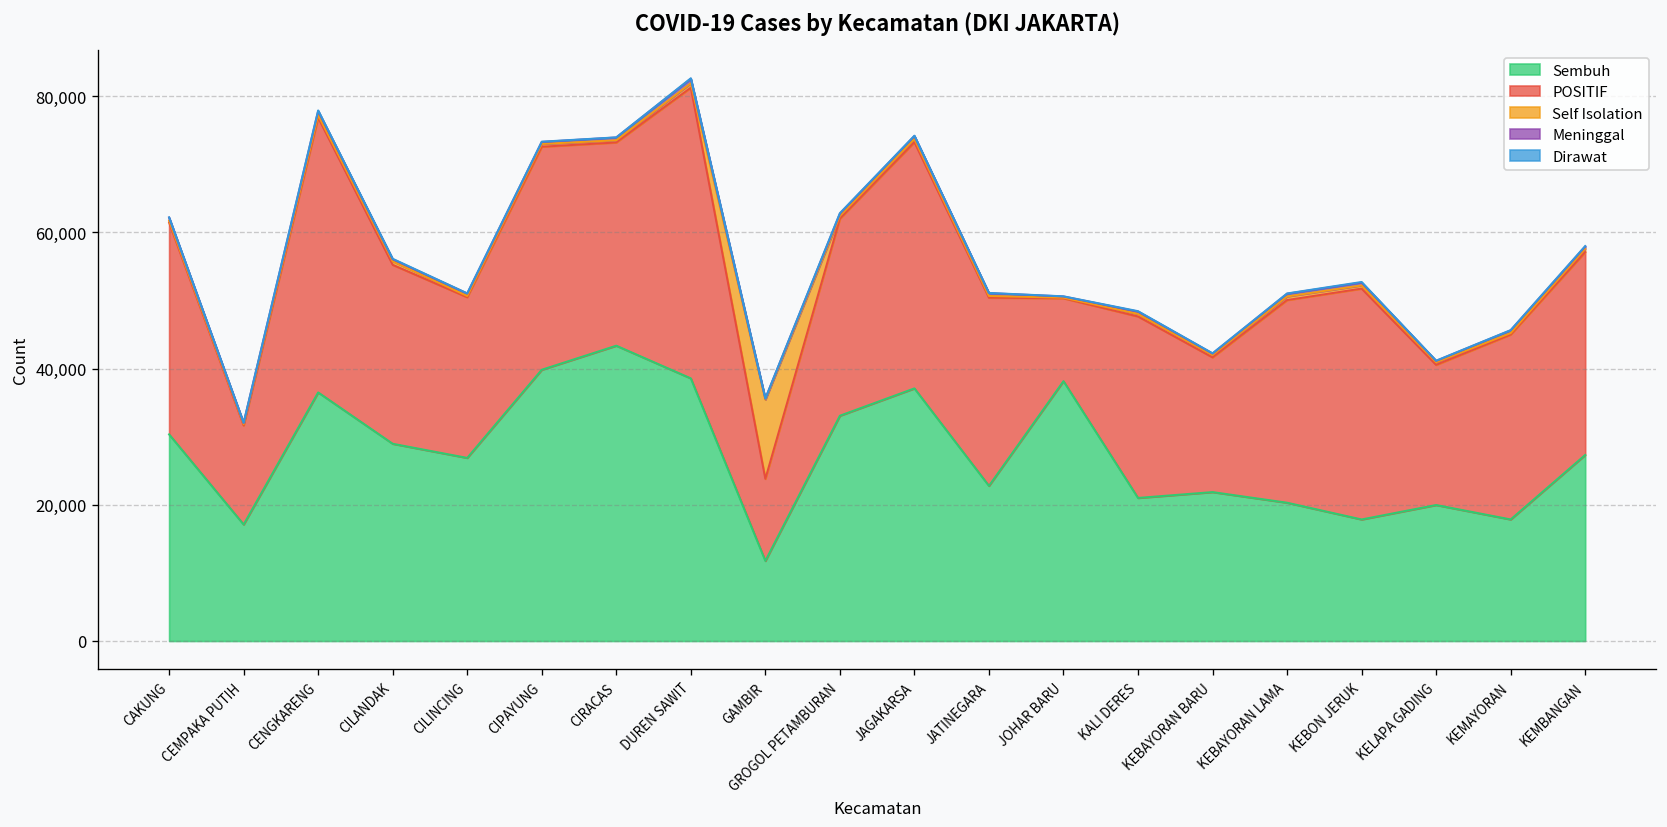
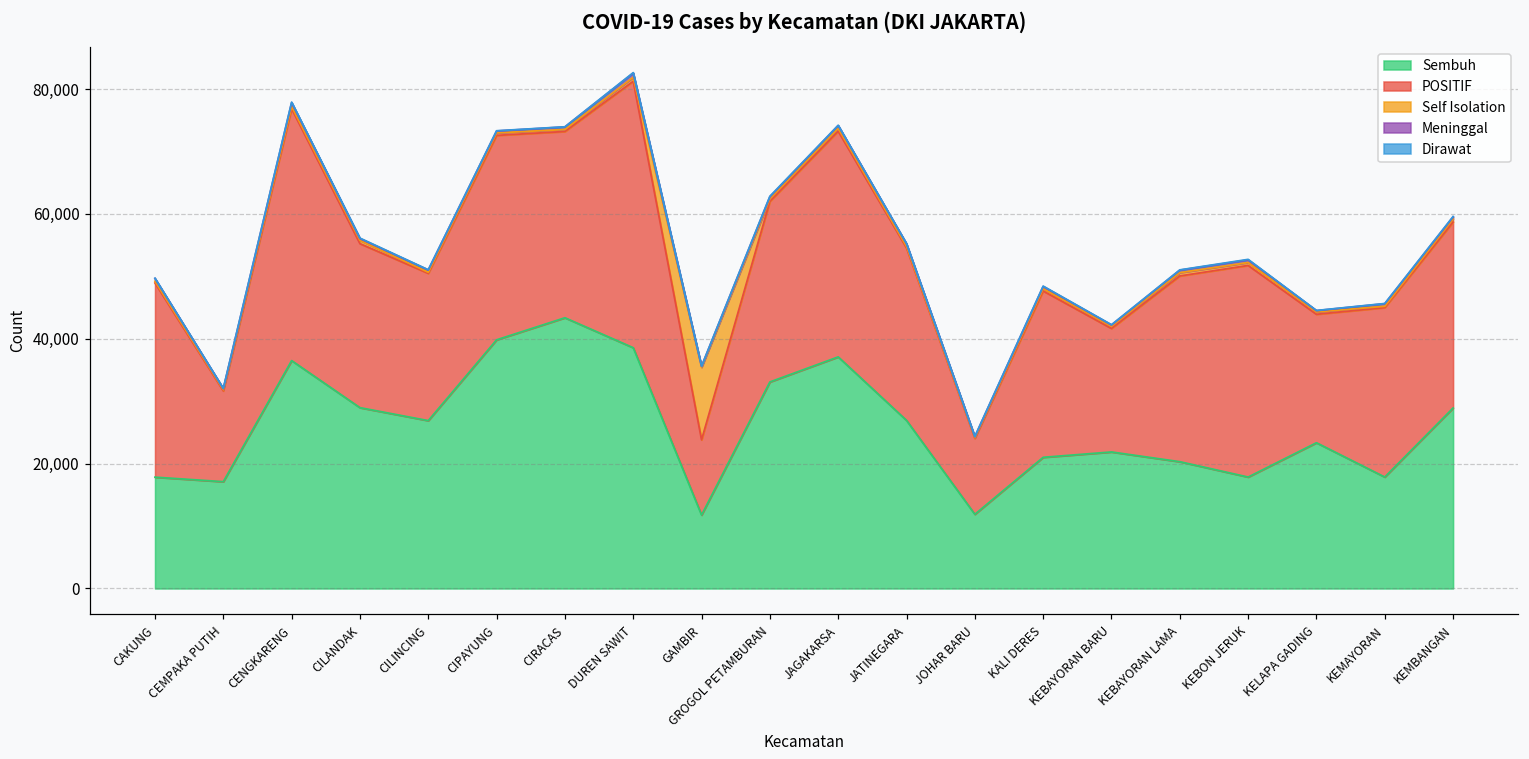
  {
    "Sembuh": {
-     "CAKUNG": "30,000",
+     "CAKUNG": "18,000",
      "CEMPAKA PUTIH": "17,000",
      "CENGKARENG": "36,000",
      "CILANDAK": "29,000",
      "CILINCING": "27,000",
      "CIPAYUNG": "40,000",
      "CIRACAS": "43,000",
      "DUREN SAWIT": "39,000",
      "GAMBIR": "12,000",
      "GROGOL PETAMBURAN": "33,000",
      "JAGAKARSA": "37,000",
-     "JATINEGARA": "23,000",
-     "JOHAR BARU": "38,000",
+     "JATINEGARA": "27,000",
+     "JOHAR BARU": "12,000",
      "KALI DERES": "21,000",
      "KEBAYORAN BARU": "22,000",
      "KEBAYORAN LAMA": "20,000",
      "KEBON JERUK": "18,000",
-     "KELAPA GADING": "20,000",
+     "KELAPA GADING": "23,000",
      "KEMAYORAN": "18,000",
-     "KEMBANGAN": "27,000"
+     "KEMBANGAN": "29,000"
    },
    "POSITIF": {
      "CILANDAK": "26,000",
      "DUREN SAWIT": "43,000",
      "GAMBIR": "12,000",
      "JAGAKARSA": "36,000",
      "KEBAYORAN LAMA": "30,000",
      "KEBON JERUK": "34,000",
      "KEMBANGAN": "30,000"
    },
    "Self Isolation": {
      "DUREN SAWIT": "1,000",
      "JAGAKARSA": "0"
    }
  }
